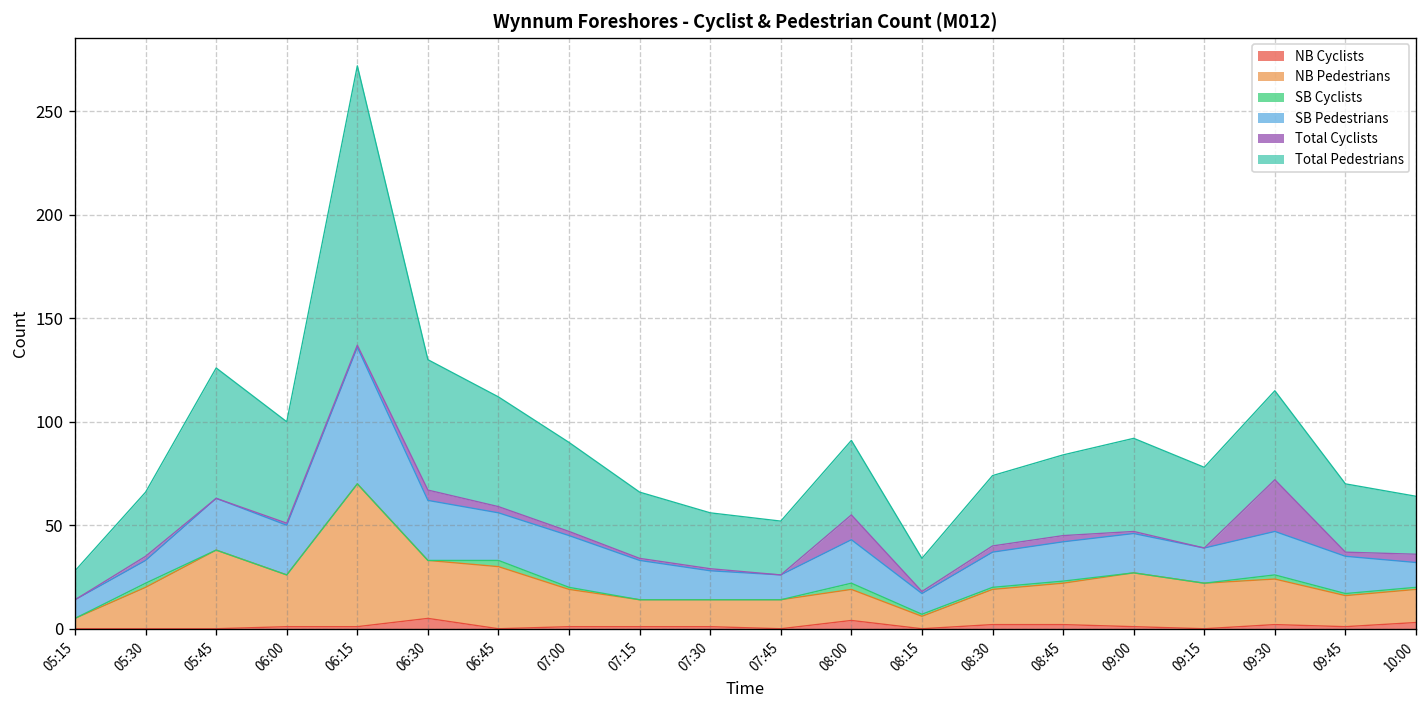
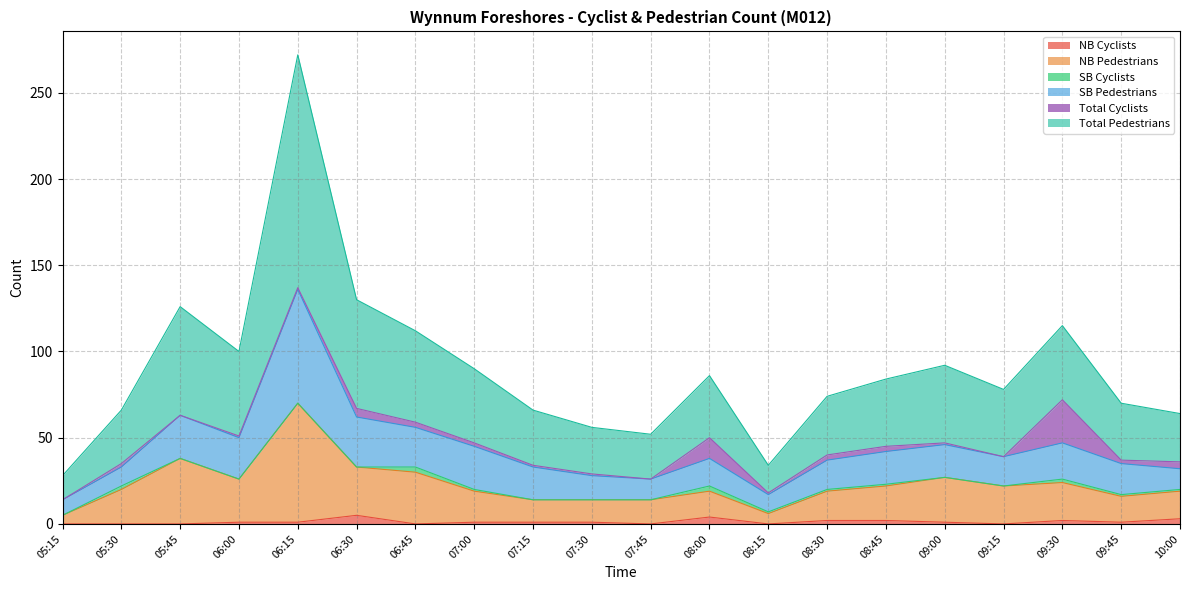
  {
    "SB Pedestrians": {
      "05:30": 11,
      "06:30": 29,
      "06:45": 23,
      "07:00": 25,
-     "08:00": 21,
+     "08:00": 16,
      "08:30": 17,
      "08:45": 19,
      "09:30": 21,
      "09:45": 18,
      "10:00": 12
    },
    "Total Cyclists": {
      "05:30": 2,
      "06:30": 5,
      "06:45": 3,
      "07:00": 2,
      "08:00": 12,
      "08:30": 3,
      "08:45": 3,
      "09:30": 25,
      "09:45": 2,
      "10:00": 4
    }
  }
